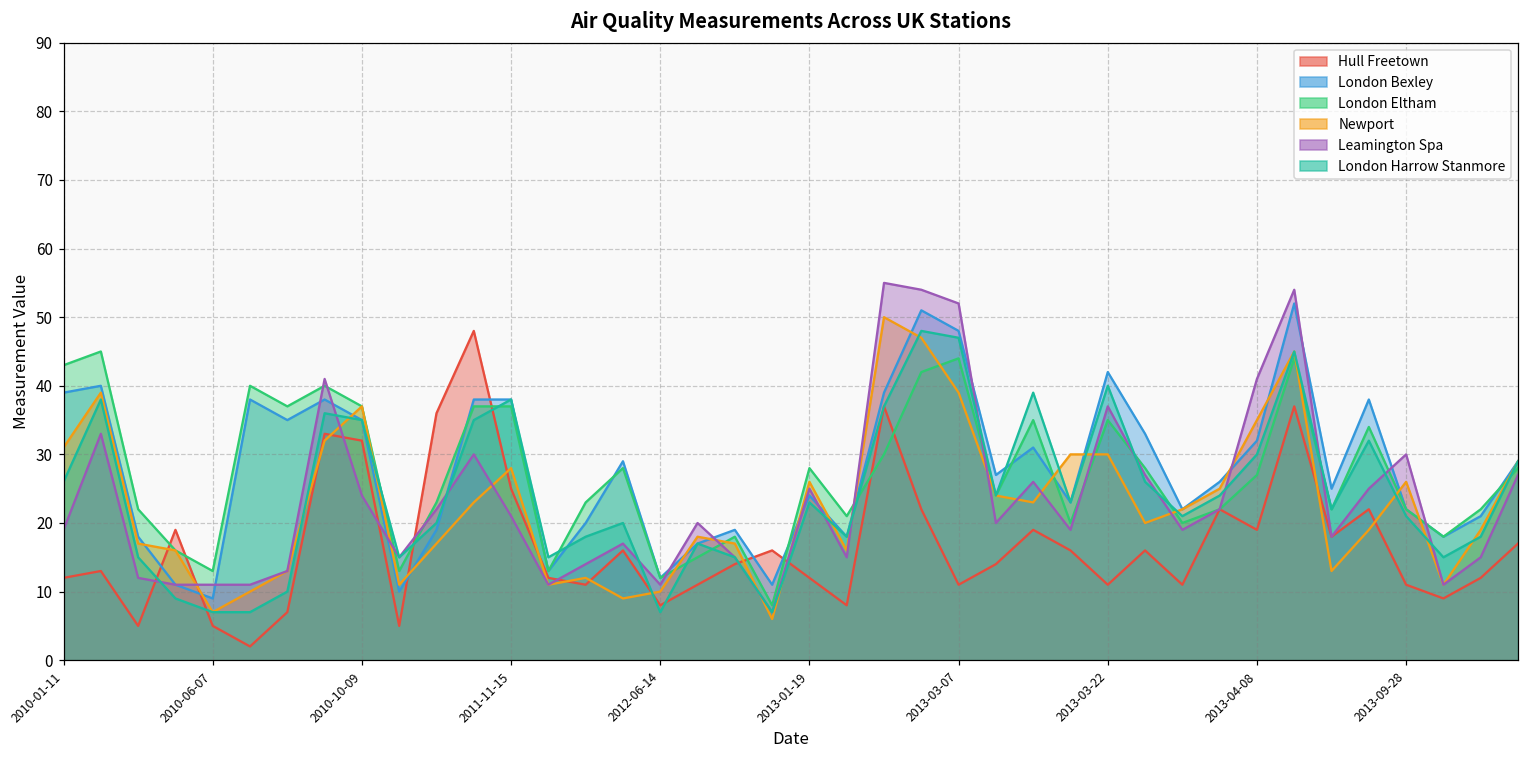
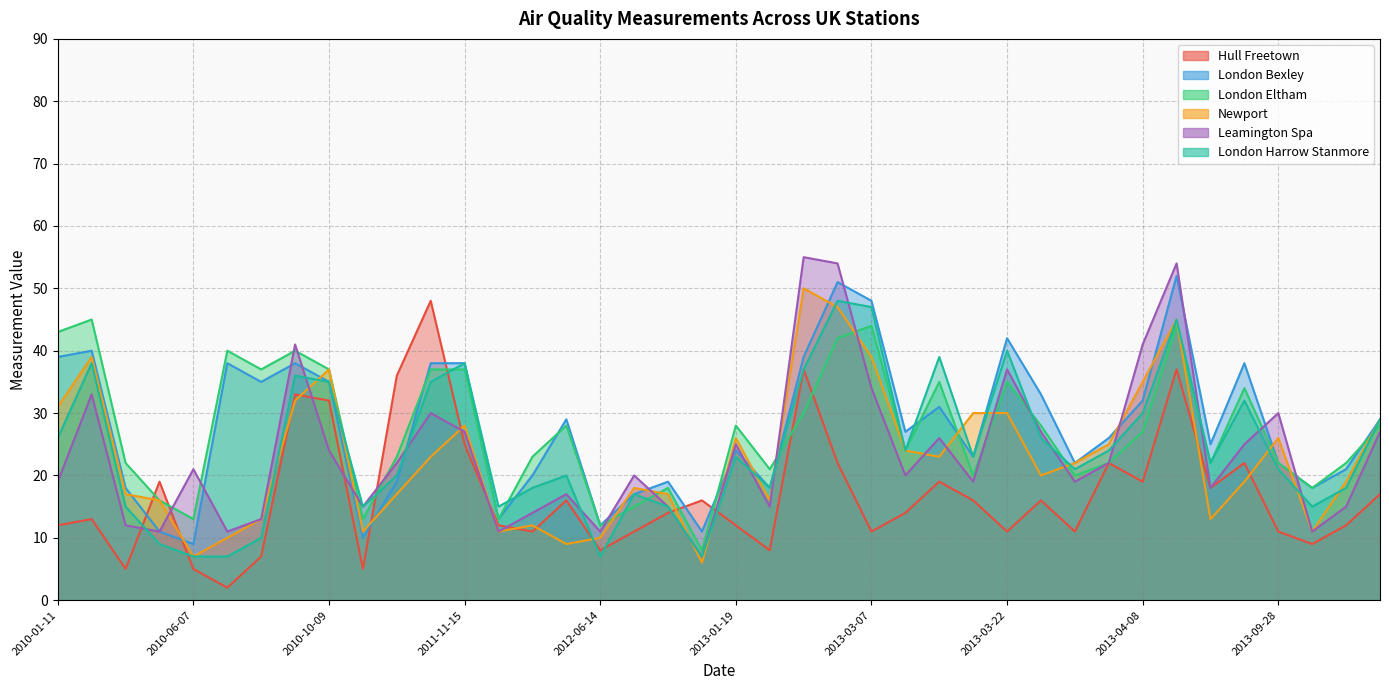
  {
    "Leamington Spa": {
      "2010-01-11": 19,
-     "2010-06-07": 11,
+     "2010-06-07": 21,
      "2010-10-09": 24,
-     "2011-11-15": 21,
+     "2011-11-15": 27,
      "2012-06-14": 11,
      "2013-01-19": 25,
-     "2013-03-07": 52,
+     "2013-03-07": 34,
      "2013-03-22": 37,
      "2013-04-08": 41,
      "2013-09-28": 30
    }
  }
